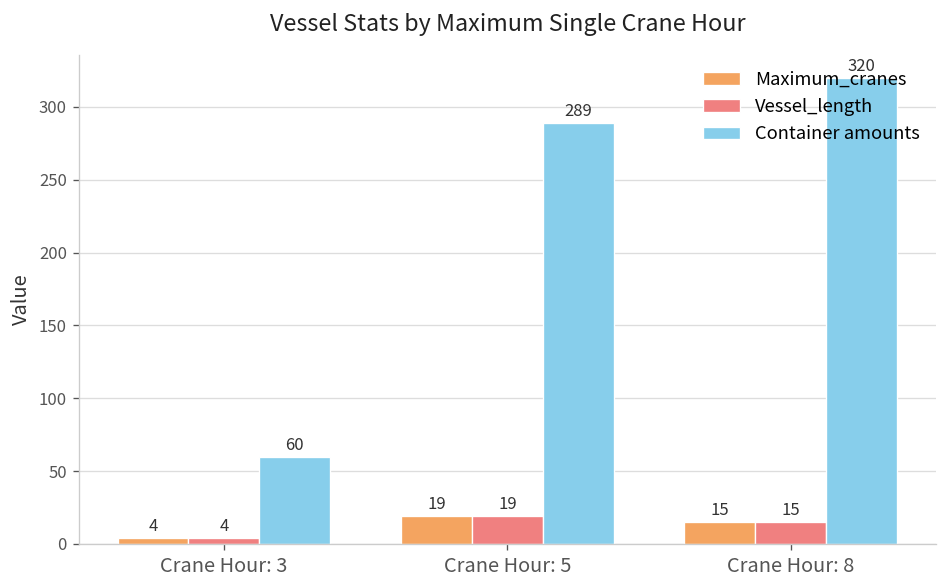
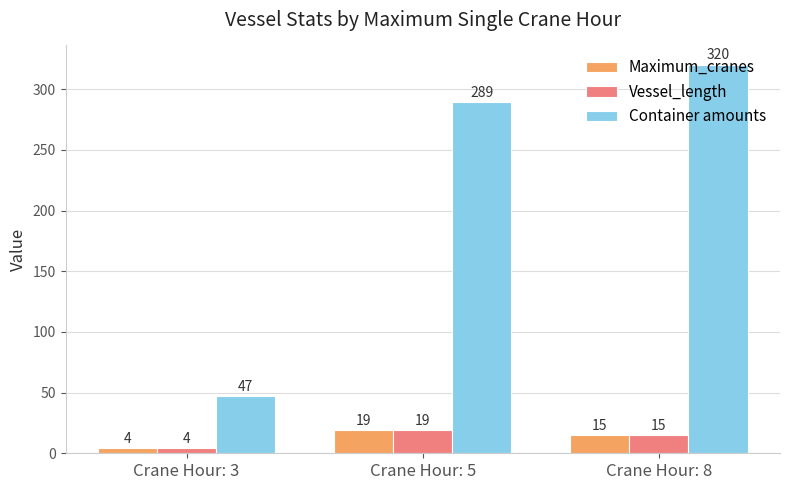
  {
    "Container amounts": {
-     "Crane Hour: 3": 60,
+     "Crane Hour: 3": 47,
      "Crane Hour: 5": 289,
      "Crane Hour: 8": 320
    }
  }
